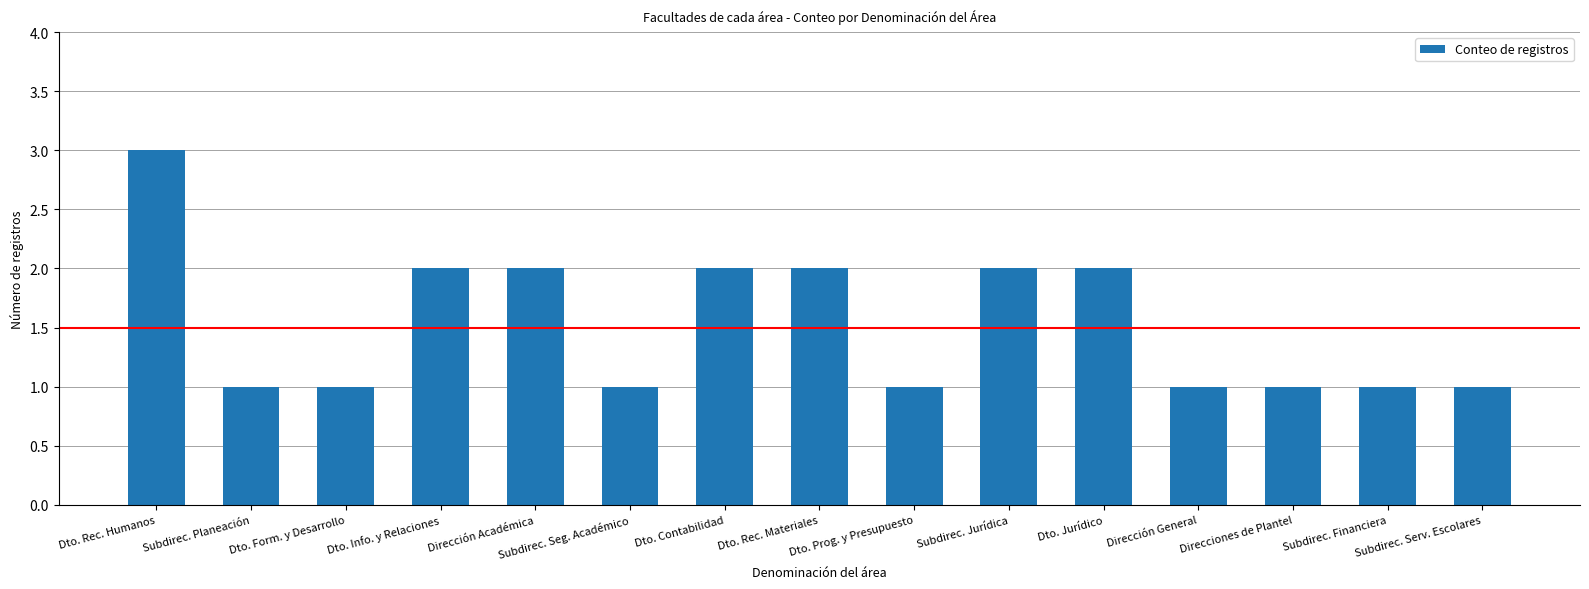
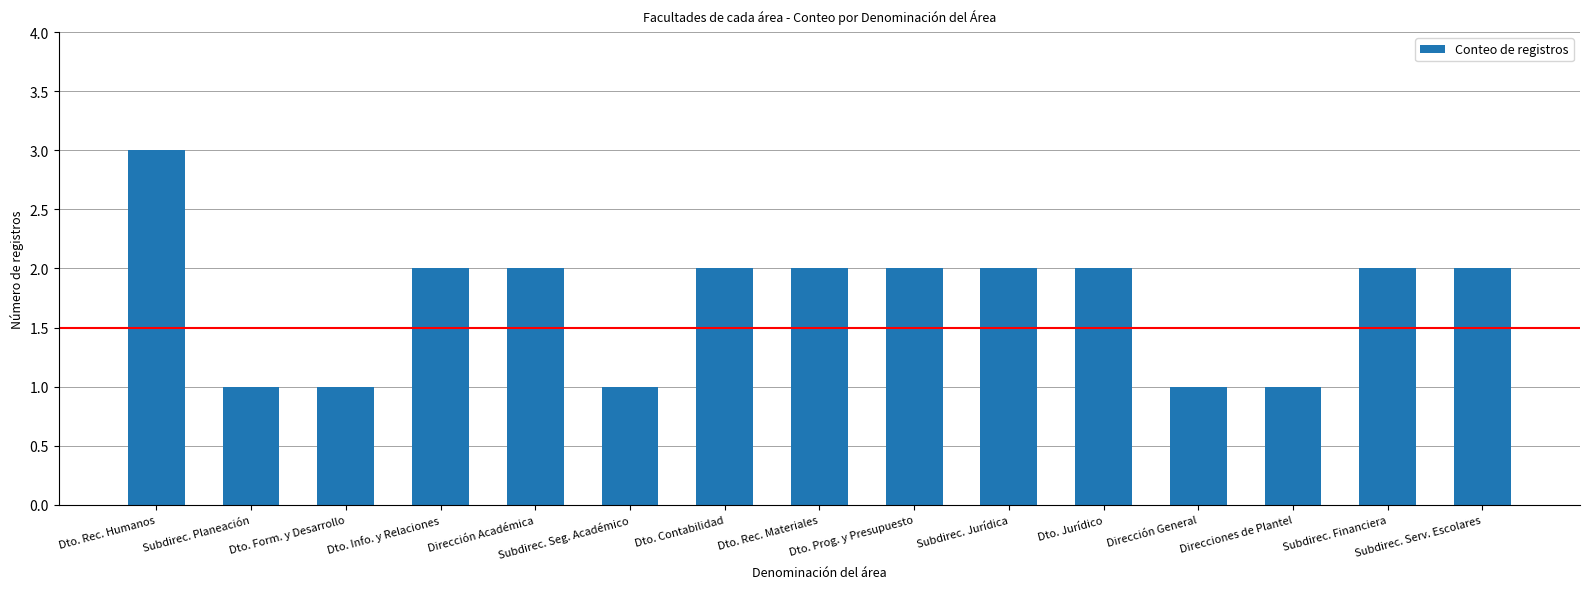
  {
    "Dto. Rec. Humanos": 3,
    "Subdirec. Planeación": 1,
    "Dto. Form. y Desarrollo": 1,
    "Dto. Info. y Relaciones": 2,
    "Dirección Académica": 2,
    "Subdirec. Seg. Académico": 1,
    "Dto. Contabilidad": 2,
    "Dto. Rec. Materiales": 2,
-   "Dto. Prog. y Presupuesto": 1,
+   "Dto. Prog. y Presupuesto": 2,
    "Subdirec. Jurídica": 2,
    "Dto. Jurídico": 2,
    "Dirección General": 1,
    "Direcciones de Plantel": 1,
-   "Subdirec. Financiera": 1,
-   "Subdirec. Serv. Escolares": 1
+   "Subdirec. Financiera": 2,
+   "Subdirec. Serv. Escolares": 2
  }
